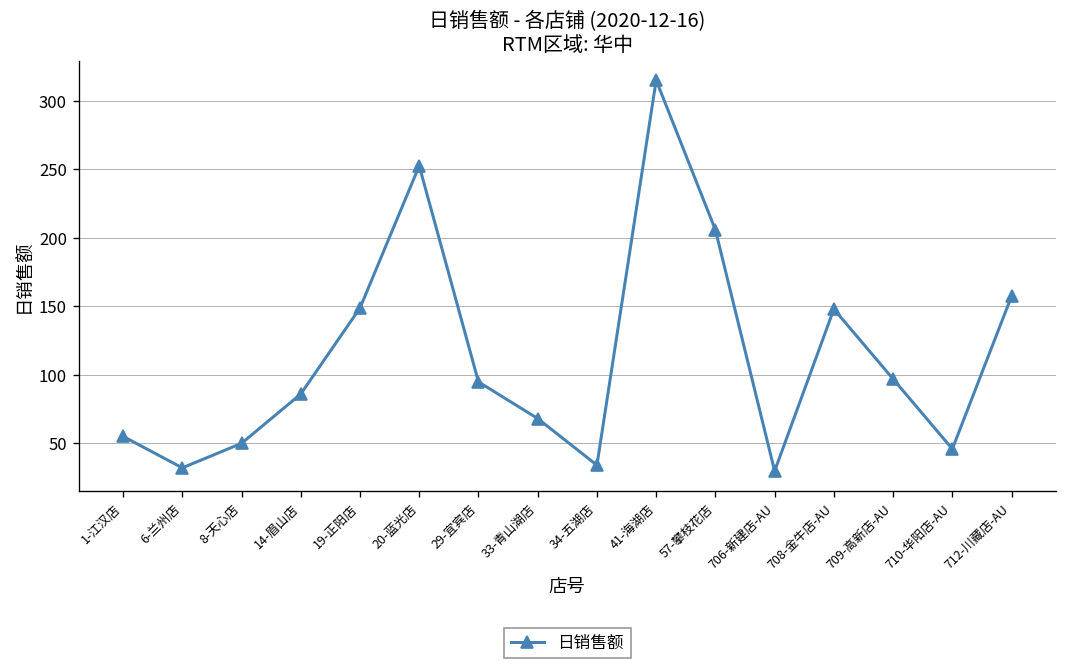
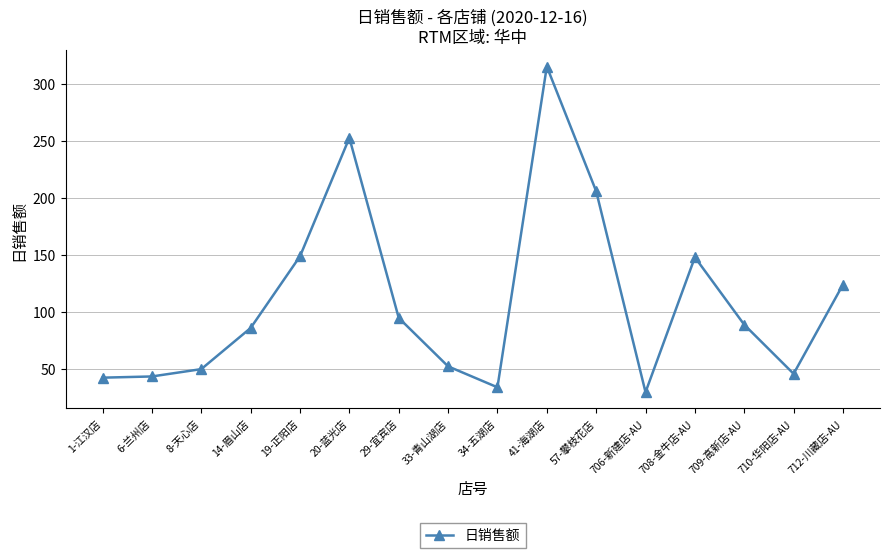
  {
-   "1-江汉店": 55,
-   "6-兰州店": 32,
+   "1-江汉店": 42,
+   "6-兰州店": 43,
    "8-天心店": 50,
    "14-眉山店": 86,
    "19-正阳店": 149,
    "20-蓝光店": 253,
    "29-宜宾店": 95,
-   "33-青山湖店": 68,
+   "33-青山湖店": 52,
    "34-五湖店": 34,
    "41-海湖店": 315,
    "57-攀枝花店": 206,
    "706-新建店-AU": 30,
    "708-金牛店-AU": 148,
-   "709-高新店-AU": 97,
+   "709-高新店-AU": 89,
    "710-华阳店-AU": 46,
-   "712-川藏店-AU": 157
+   "712-川藏店-AU": 124
  }
